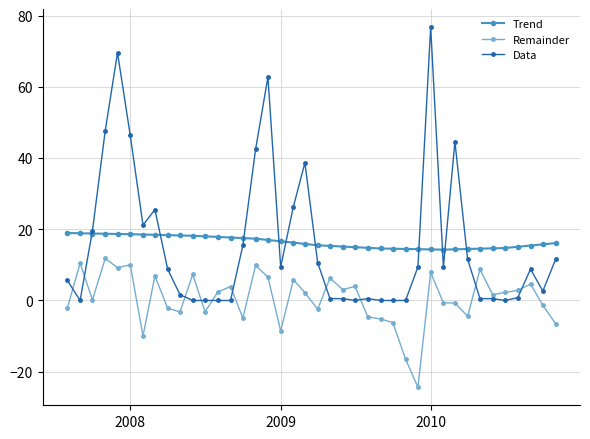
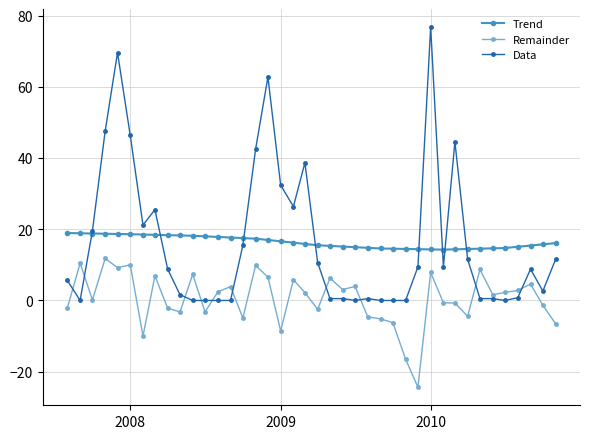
  {
    "Data": {
      "2008": 46,
-     "2009": 9,
+     "2009": 32,
      "2010": 77
    }
  }
